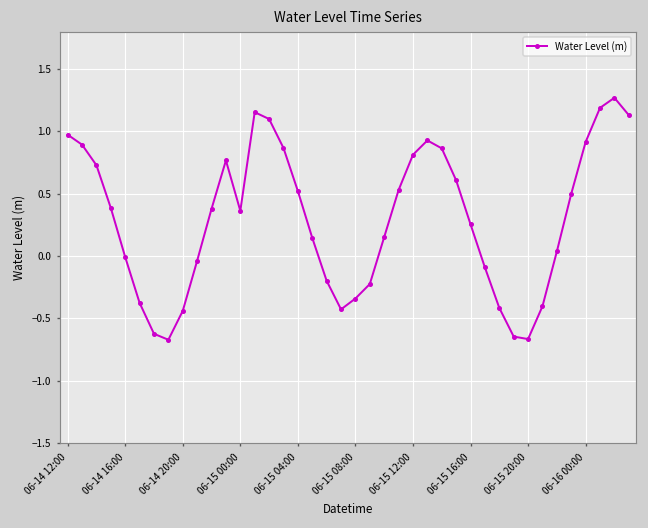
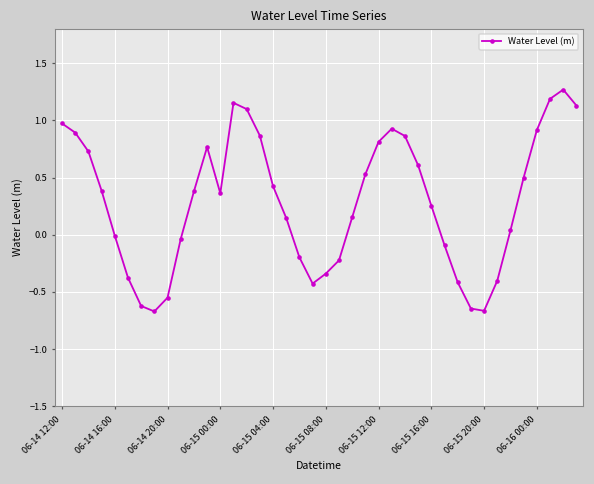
  {
    "06-14 12:00": 0.97,
    "06-14 16:00": -0.01,
-   "06-14 20:00": -0.44,
+   "06-14 20:00": -0.55,
    "06-15 00:00": 0.36,
-   "06-15 04:00": 0.52,
+   "06-15 04:00": 0.42,
    "06-15 08:00": -0.34,
    "06-15 12:00": 0.81,
    "06-15 16:00": 0.25,
    "06-15 20:00": -0.67,
    "06-16 00:00": 0.91
  }
